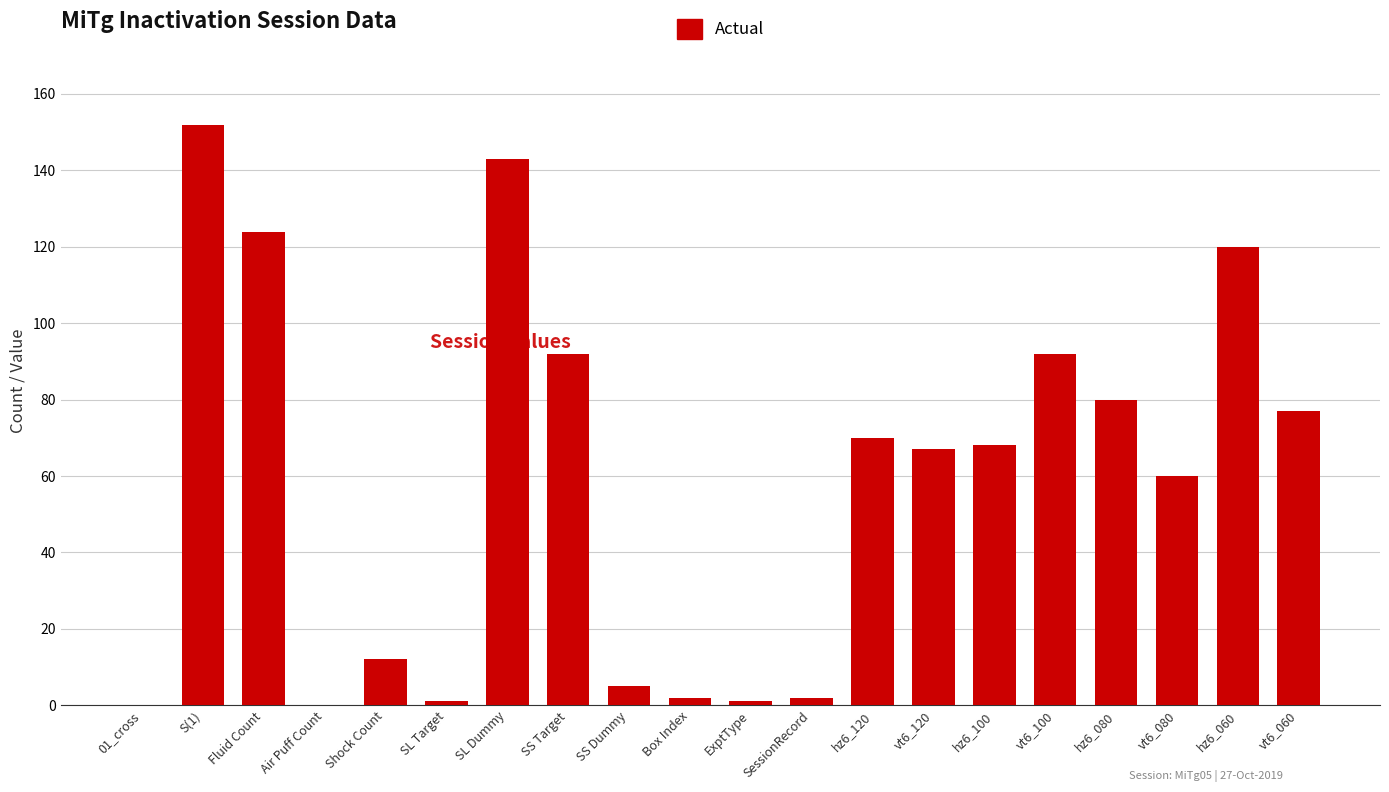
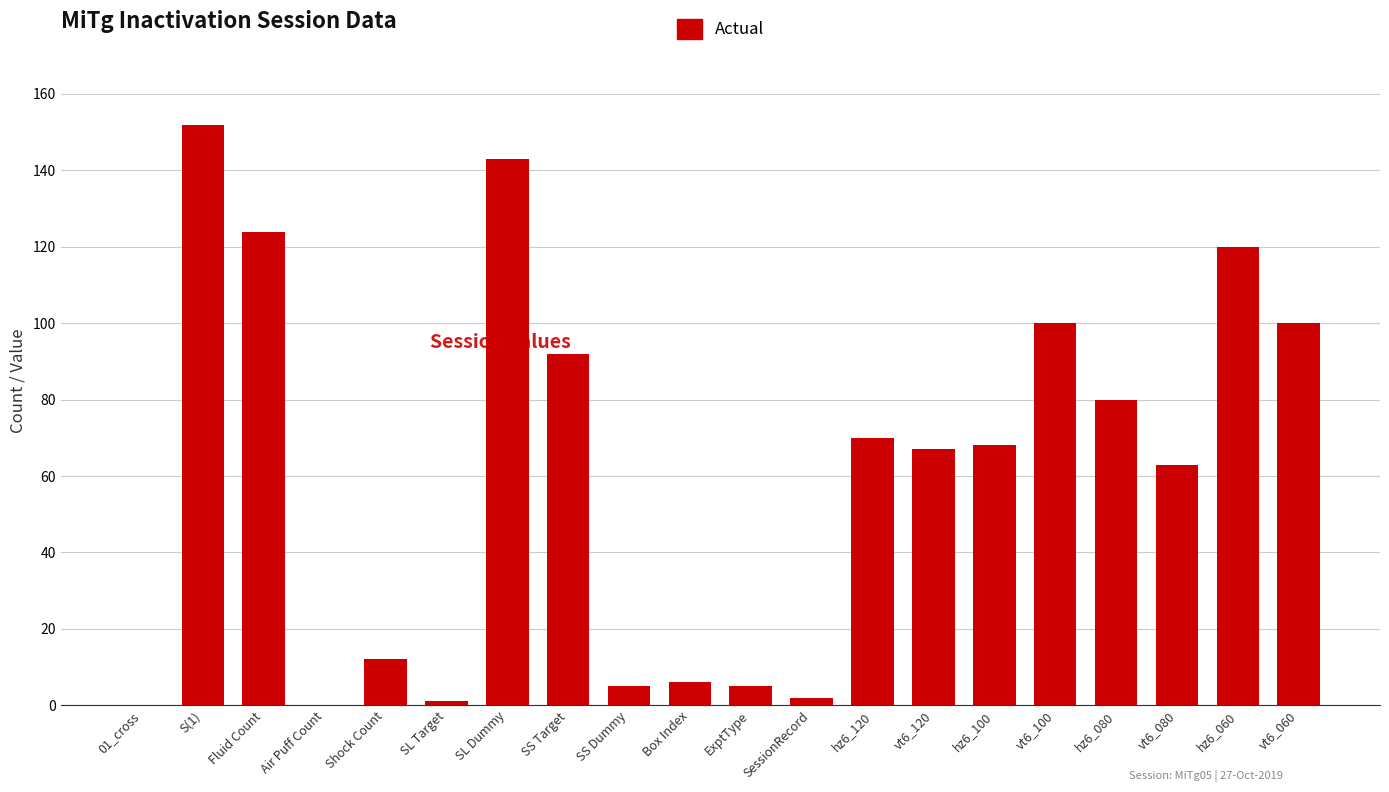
  {
    "01_cross": 0,
    "S(1)": 152,
    "Fluid Count": 124,
    "Air Puff Count": 0,
    "Shock Count": 12,
    "SL Target": 1,
    "SL Dummy": 143,
    "SS Target": 92,
    "SS Dummy": 5,
-   "Box Index": 2,
-   "ExptType": 1,
+   "Box Index": 6,
+   "ExptType": 5,
    "SessionRecord": 2,
    "hz6_120": 70,
    "vt6_120": 67,
    "hz6_100": 68,
-   "vt6_100": 92,
+   "vt6_100": 100,
    "hz6_080": 80,
-   "vt6_080": 60,
+   "vt6_080": 63,
    "hz6_060": 120,
-   "vt6_060": 77
+   "vt6_060": 100
  }
